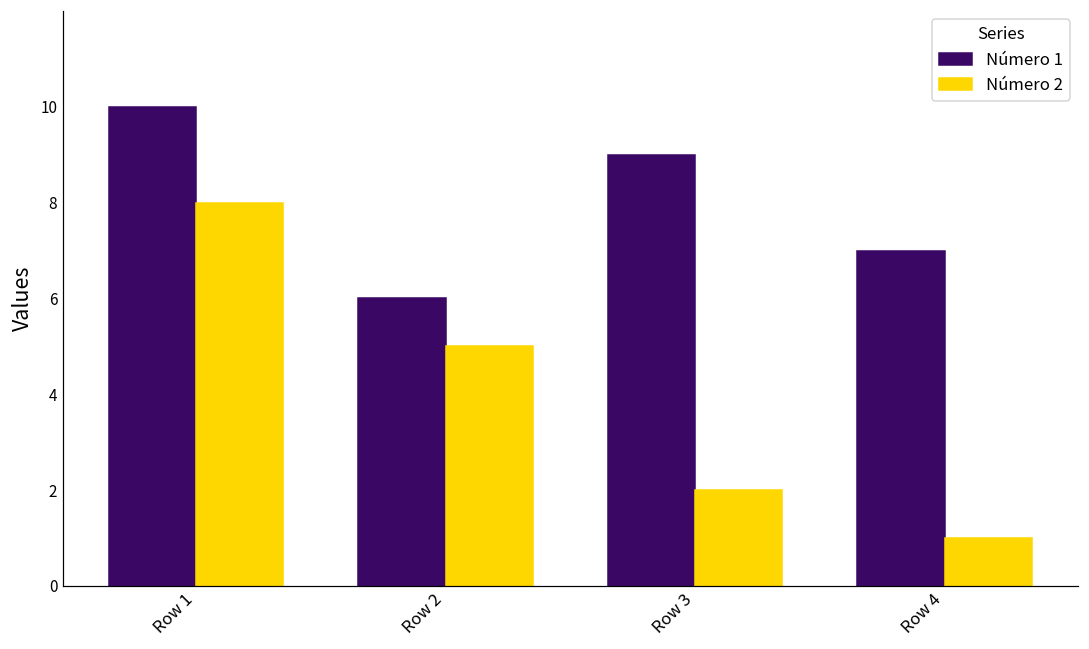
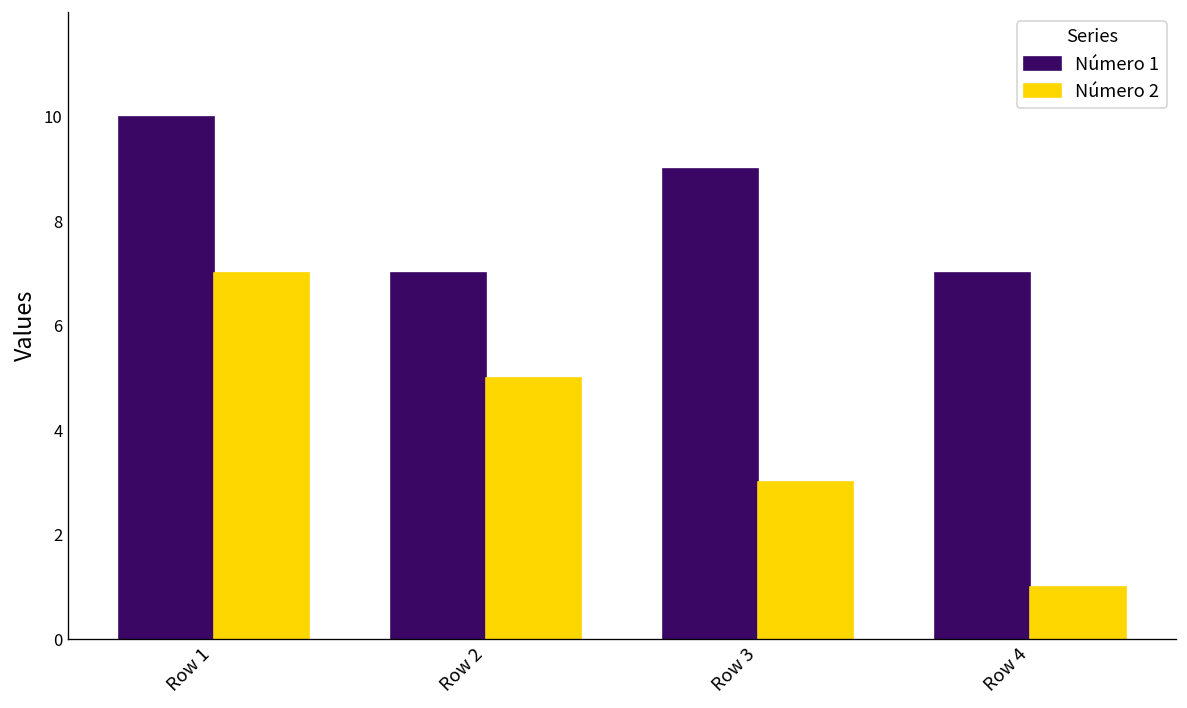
  {
    "Número 1": {
      "Row 1": 10,
-     "Row 2": 6,
+     "Row 2": 7,
      "Row 3": 9,
      "Row 4": 7
    },
    "Número 2": {
-     "Row 1": 8,
+     "Row 1": 7,
      "Row 2": 5,
-     "Row 3": 2,
+     "Row 3": 3,
      "Row 4": 1
    }
  }
